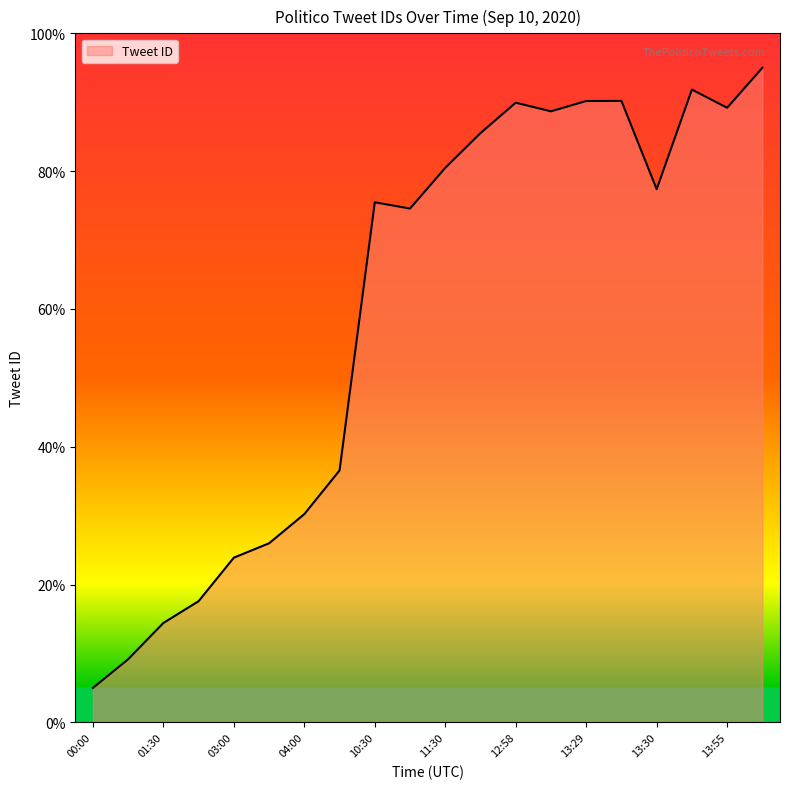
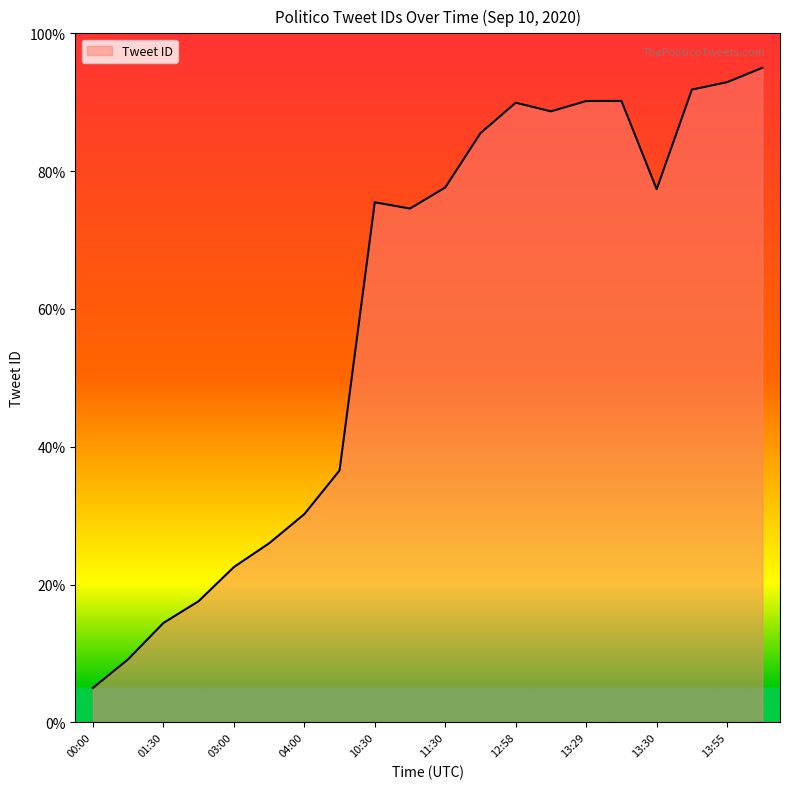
  {
    "00:00": "5%",
    "01:30": "14%",
-   "03:00": "24%",
+   "03:00": "23%",
    "04:00": "30%",
    "10:30": "75%",
-   "11:30": "80%",
+   "11:30": "78%",
    "12:58": "90%",
    "13:30": "77%",
-   "13:55": "89%"
+   "13:55": "93%"
  }
